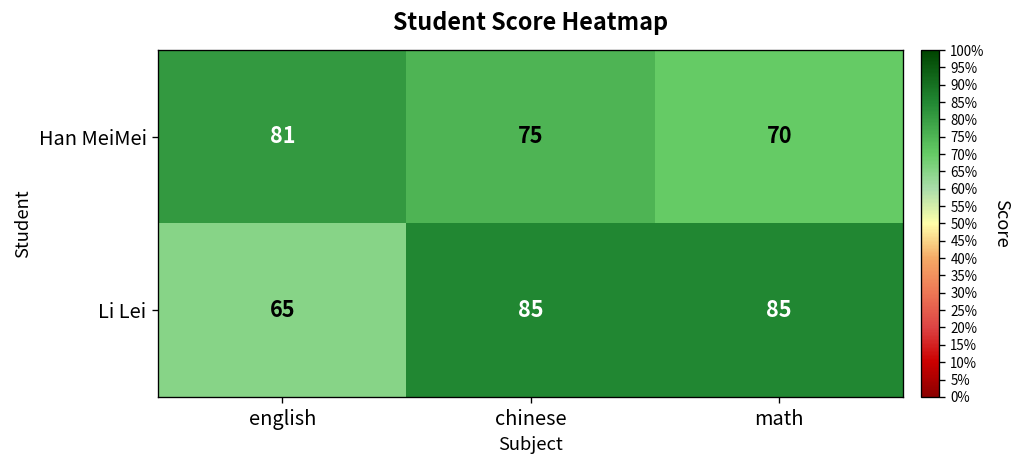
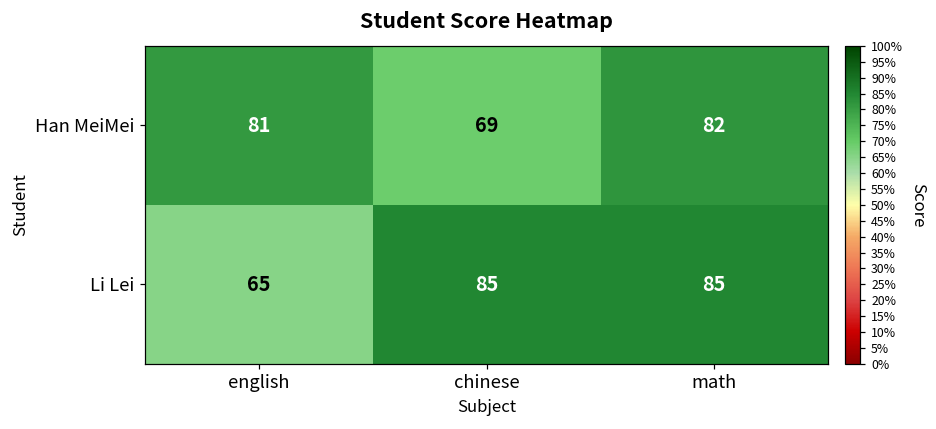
  {
    "Han MeiMei": {
      "english": 81,
-     "chinese": 75,
-     "math": 70
+     "chinese": 69,
+     "math": 82
    },
    "Li Lei": {
      "english": 65,
      "chinese": 85,
      "math": 85
    }
  }
